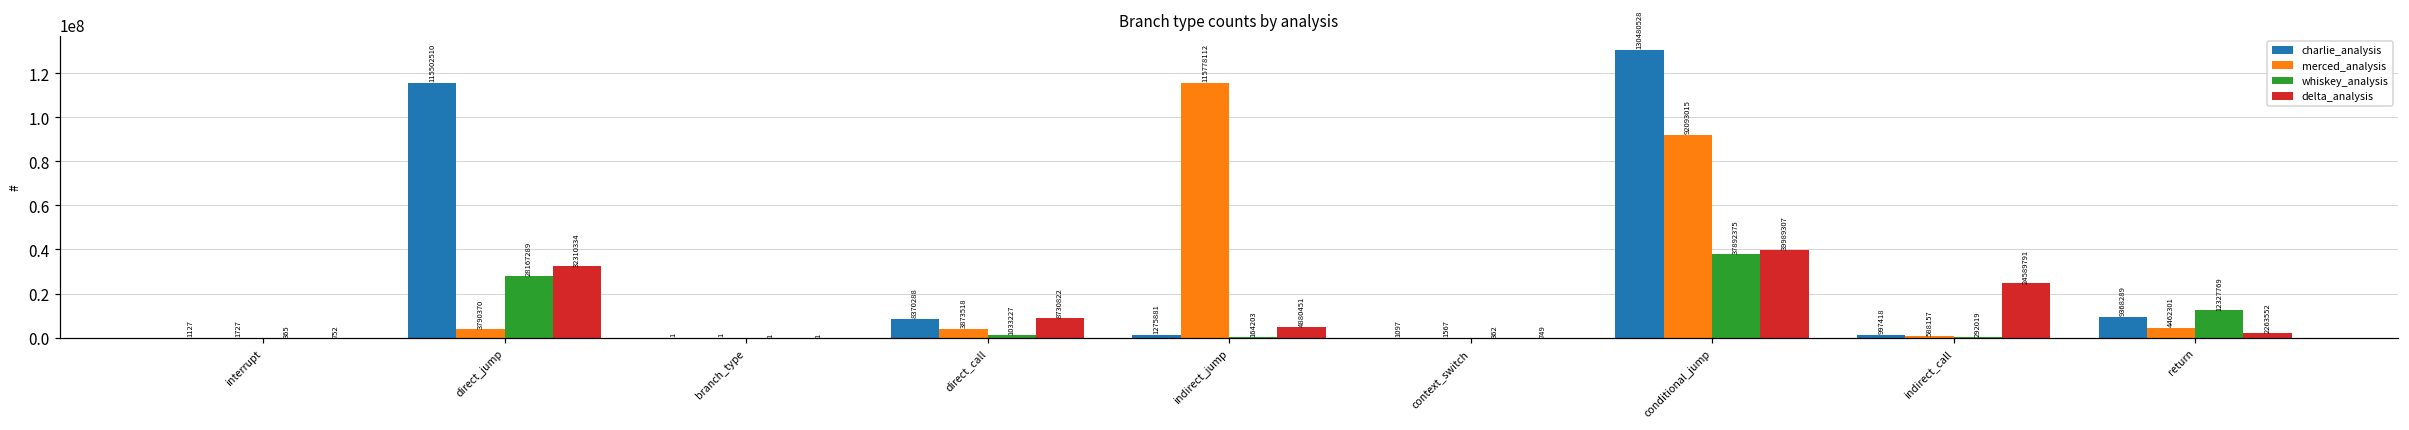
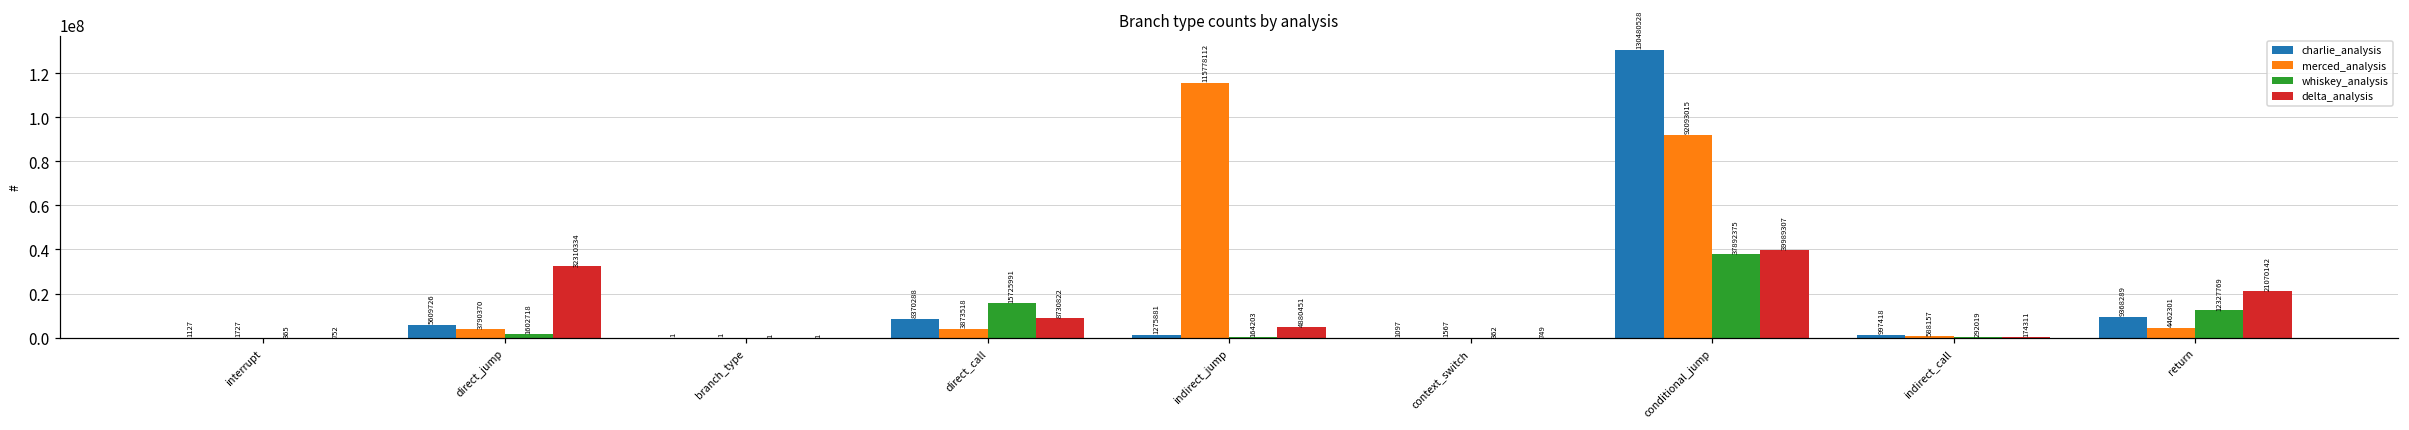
  {
    "charlie_analysis": {
      "interrupt": 1127,
-     "direct_jump": 115502510,
+     "direct_jump": 5609726,
      "branch_type": 1,
      "direct_call": 8370288,
      "indirect_jump": 1275881,
      "context_switch": 1097,
      "conditional_jump": 130480528,
      "indirect_call": 997418,
      "return": 9368289
    },
    "merced_analysis": {
      "interrupt": 1727,
      "direct_jump": 3790370,
      "branch_type": 1,
      "direct_call": 3873518,
      "indirect_jump": 115778112,
      "context_switch": 1567,
      "conditional_jump": 92093015,
      "indirect_call": 588157,
      "return": 4462301
    },
    "whiskey_analysis": {
      "interrupt": 365,
-     "direct_jump": 28167289,
+     "direct_jump": 1602718,
      "branch_type": 1,
-     "direct_call": 1033227,
+     "direct_call": 15725991,
      "indirect_jump": 164203,
      "context_switch": 362,
      "conditional_jump": 37892375,
      "indirect_call": 292019,
      "return": 12327769
    },
    "delta_analysis": {
      "interrupt": 752,
      "direct_jump": 32310334,
      "branch_type": 1,
      "direct_call": 8730822,
      "indirect_jump": 4880451,
      "context_switch": 749,
      "conditional_jump": 39989307,
-     "indirect_call": 24589791,
-     "return": 2263552
+     "indirect_call": 174311,
+     "return": 21070142
    }
  }
